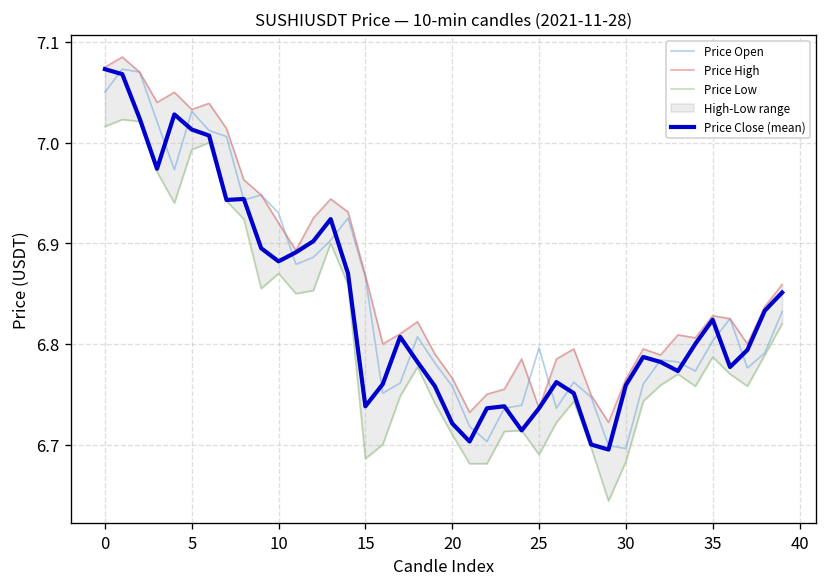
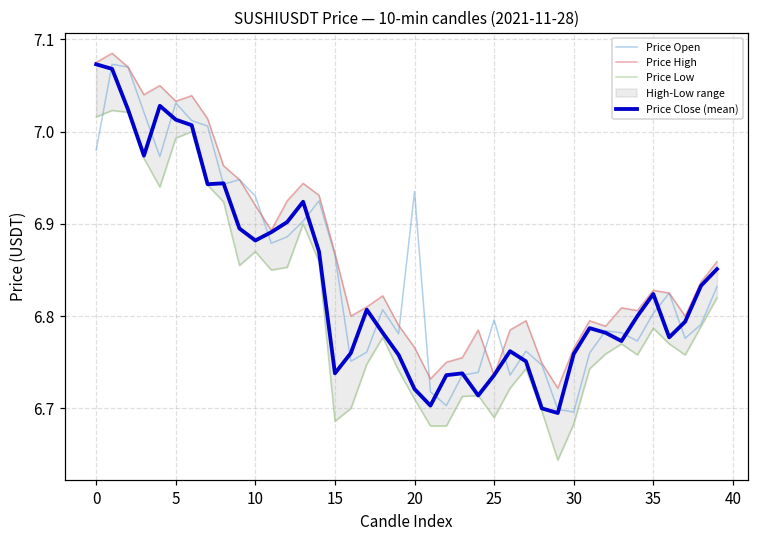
  {
    "Price Open": {
-     "0": 7.05,
+     "0": 6.98,
      "10": 6.93,
-     "20": 6.76,
+     "20": 6.94,
      "25": 6.80,
      "30": 6.70,
      "35": 6.80
    },
    "High-Low range": {
      "10": 6.92,
      "20": 6.77,
      "30": 6.77,
      "35": 6.83
    },
    "Price Low": {
      "0": 7.02,
      "5": 6.99,
      "10": 6.87,
      "15": 6.69,
      "20": 6.71,
      "25": 6.69,
      "30": 6.68,
      "35": 6.79
    },
    "Price Close (mean)": {
      "5": 7.01,
      "10": 6.88,
      "15": 6.74,
      "20": 6.72,
      "30": 6.76,
      "35": 6.82
    }
  }
